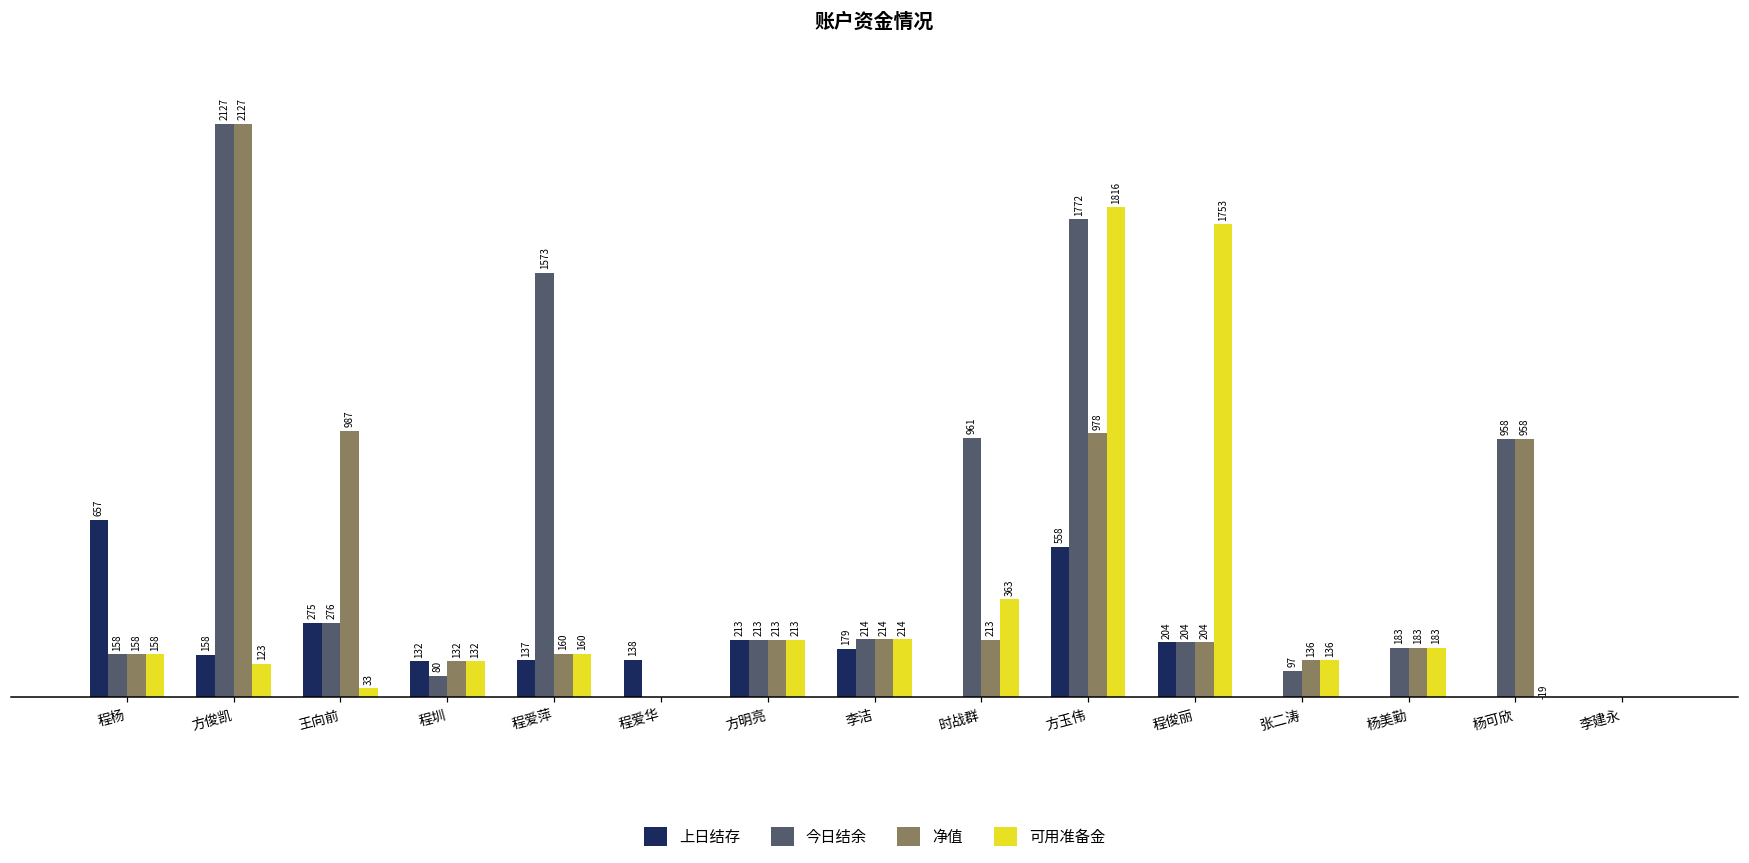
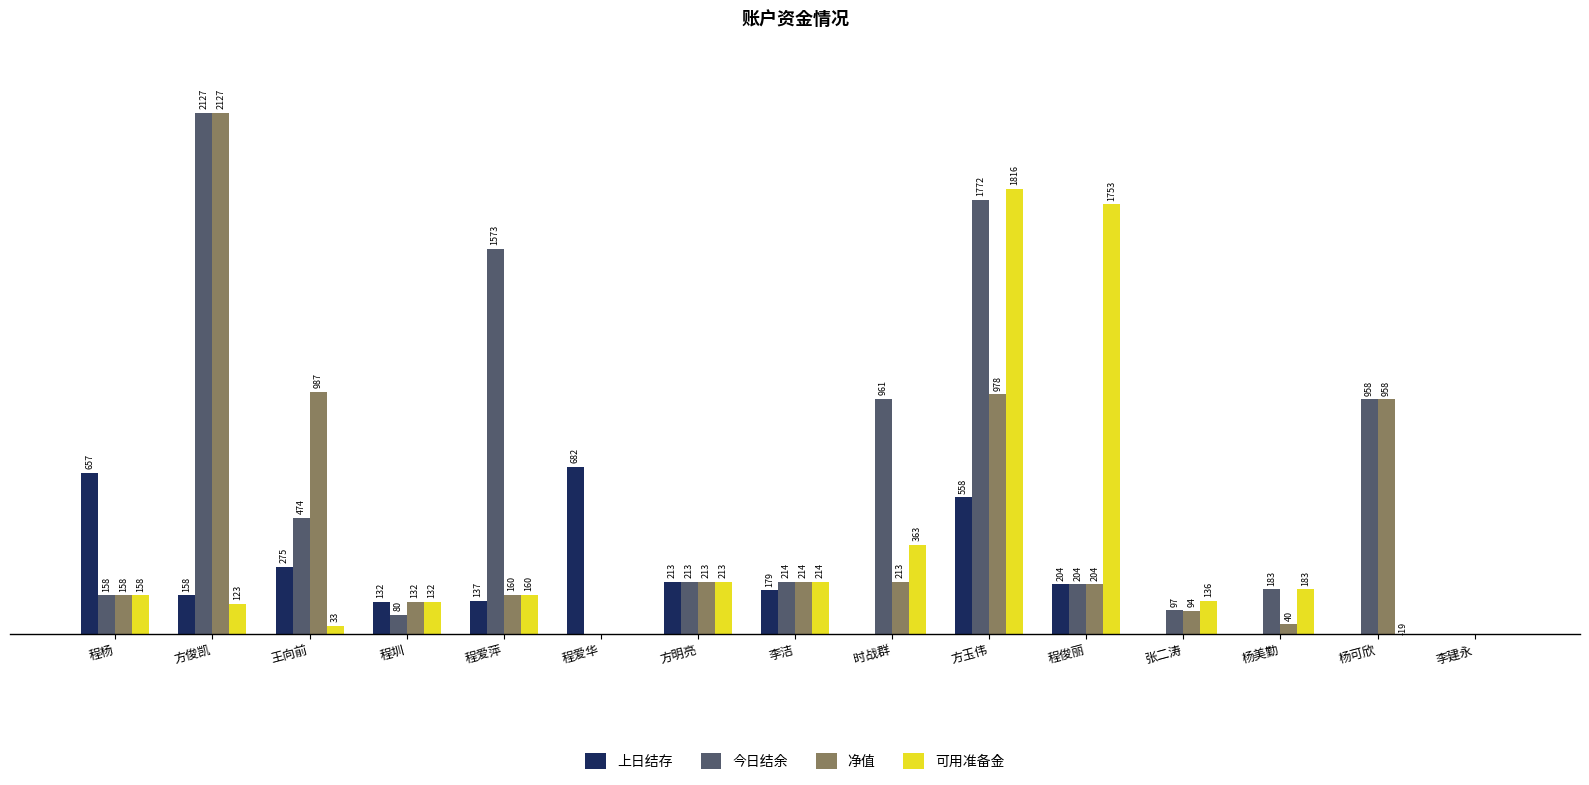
  {
    "上日结存": {
      "程杨": 657,
      "方俊凯": 158,
      "王向前": 275,
      "程圳": 132,
      "程爱萍": 137,
-     "程爱华": 138,
+     "程爱华": 682,
      "方明亮": 213,
      "李洁": 179,
      "方玉伟": 558,
      "程俊丽": 204
    },
    "今日结余": {
      "程杨": 158,
      "方俊凯": 2127,
-     "王向前": 276,
+     "王向前": 474,
      "程圳": 80,
      "程爱萍": 1573,
      "方明亮": 213,
      "李洁": 214,
      "时战群": 961,
      "方玉伟": 1772,
      "程俊丽": 204,
      "张二涛": 97,
      "杨美勤": 183,
      "杨可欣": 958
    },
    "净值": {
      "程杨": 158,
      "方俊凯": 2127,
      "王向前": 987,
      "程圳": 132,
      "程爱萍": 160,
      "方明亮": 213,
      "李洁": 214,
      "时战群": 213,
      "方玉伟": 978,
      "程俊丽": 204,
-     "张二涛": 136,
-     "杨美勤": 183,
+     "张二涛": 94,
+     "杨美勤": 40,
      "杨可欣": 958
    },
    "可用准备金": {
      "程杨": 158,
      "方俊凯": 123,
      "王向前": 33,
      "程圳": 132,
      "程爱萍": 160,
      "方明亮": 213,
      "李洁": 214,
      "时战群": 363,
      "方玉伟": 1816,
      "程俊丽": 1753,
      "张二涛": 136,
      "杨美勤": 183
    }
  }
